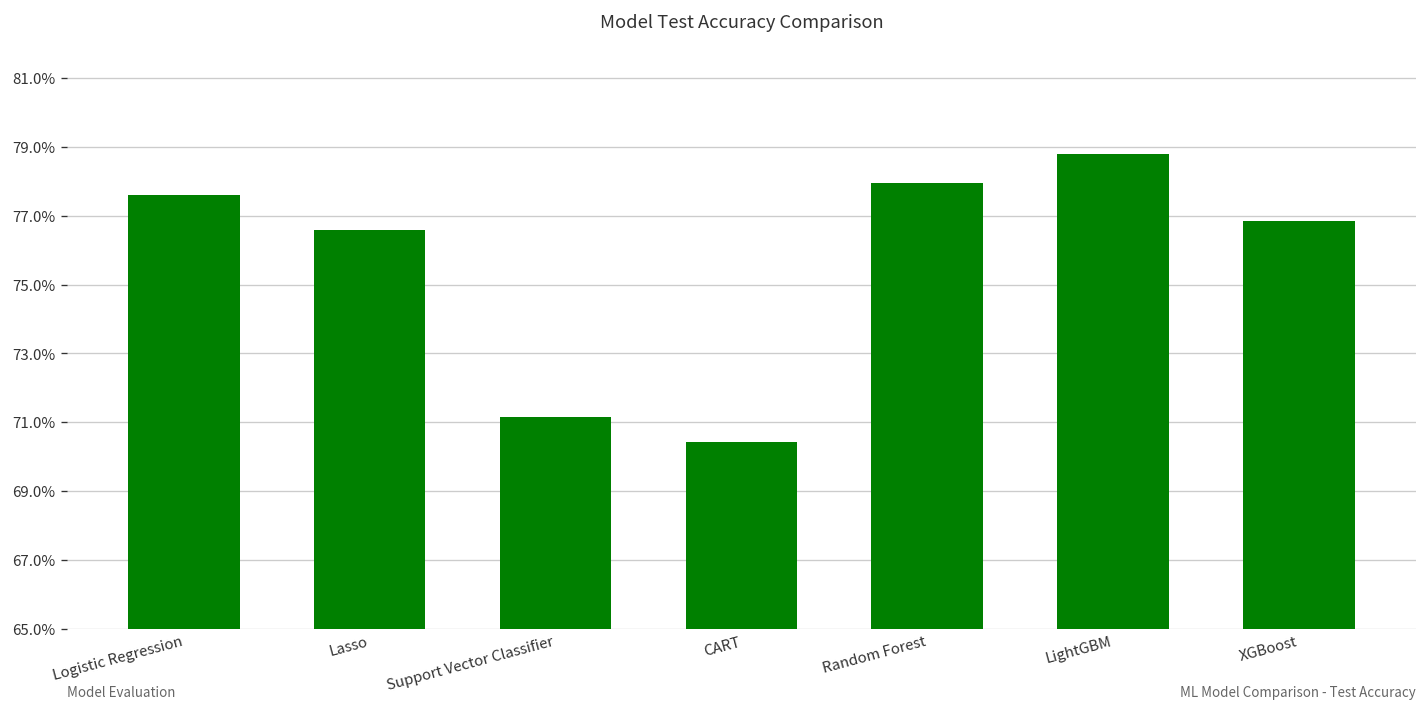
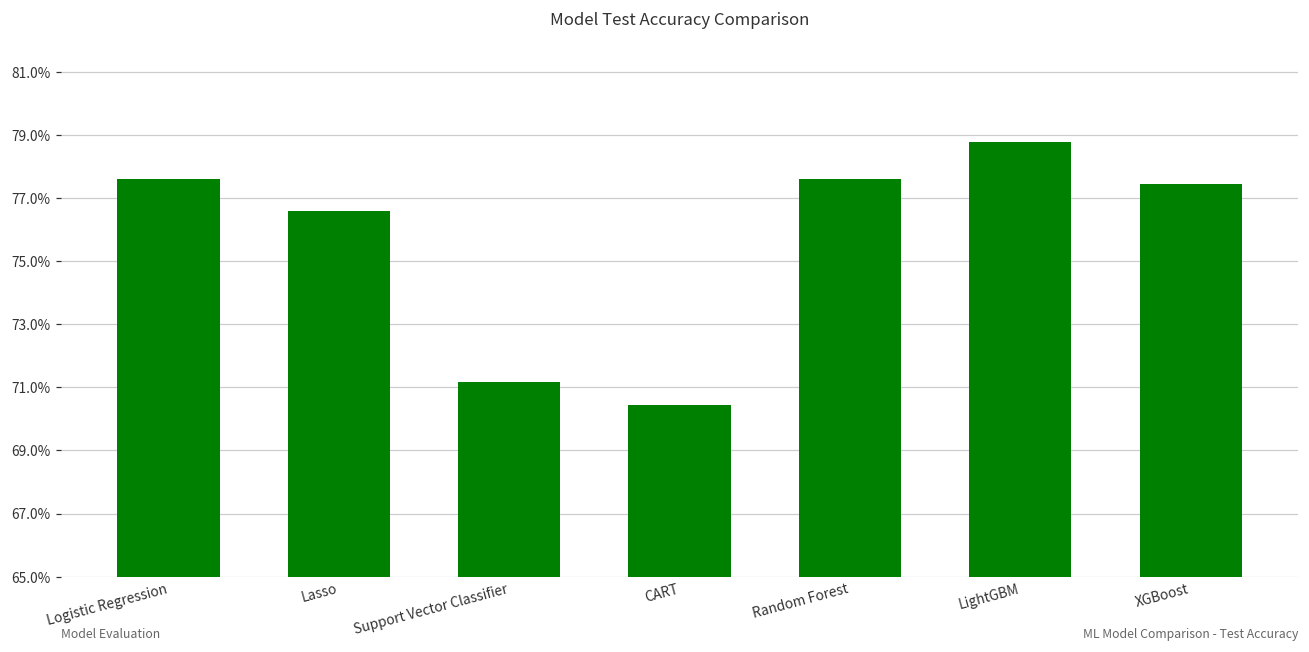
  {
    "Logistic Regression": "77.6%",
    "Lasso": "76.6%",
    "Support Vector Classifier": "71.2%",
    "CART": "70.4%",
-   "Random Forest": "78.0%",
+   "Random Forest": "77.6%",
    "LightGBM": "78.8%",
-   "XGBoost": "76.9%"
+   "XGBoost": "77.5%"
  }
